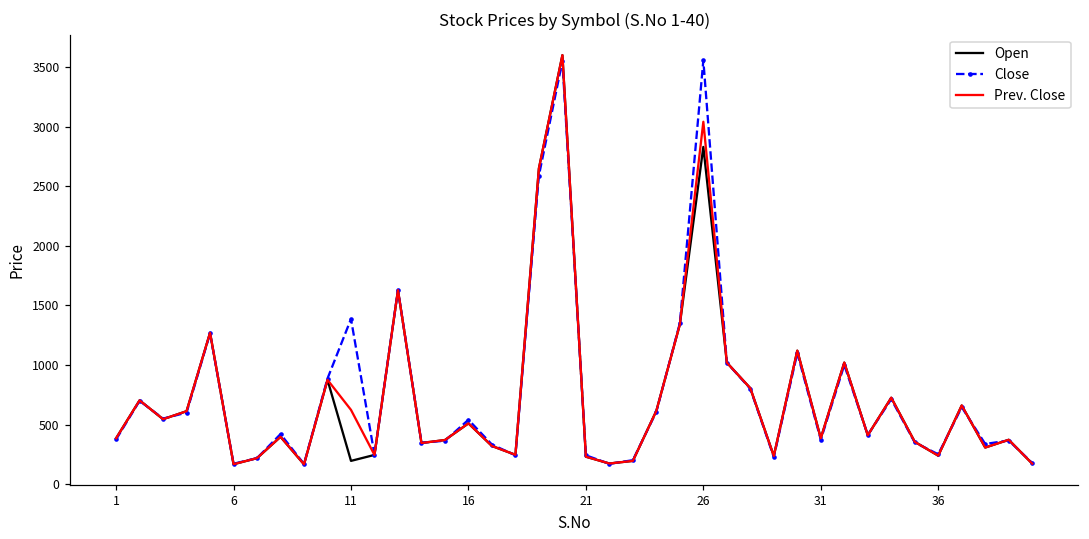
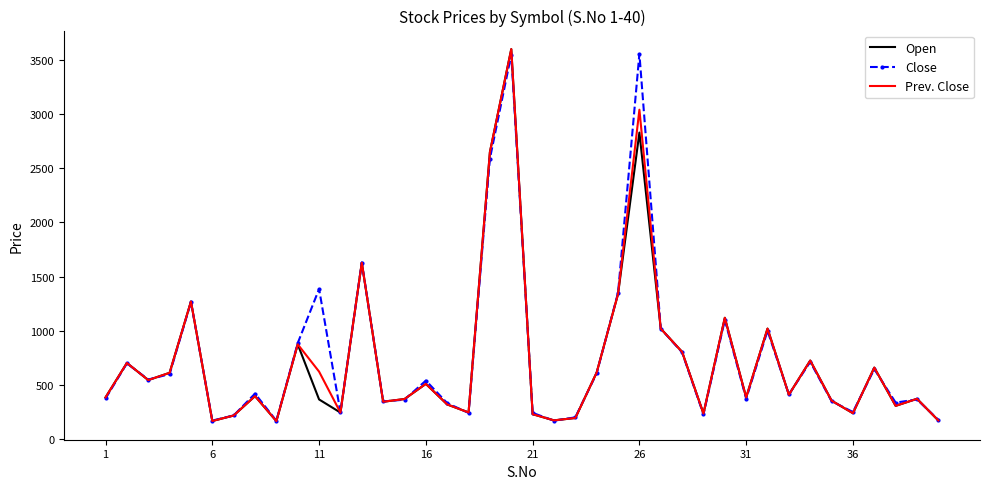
  {
    "Open": {
-     "11": 200,
+     "11": 370,
      "26": 2830
    },
    "Close": {
      "11": 1390,
      "16": 540,
      "26": 3560
    },
    "Prev. Close": {
      "11": 620,
      "26": 3040
    }
  }
